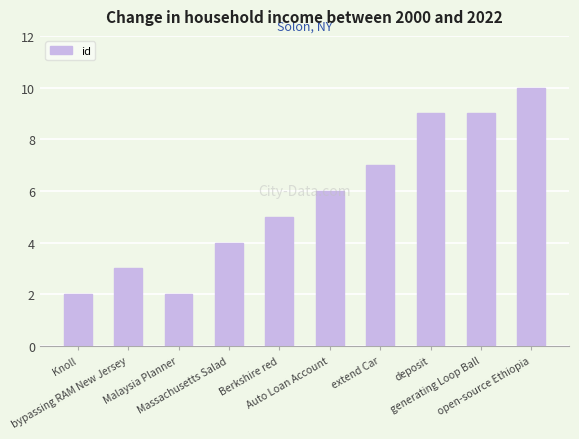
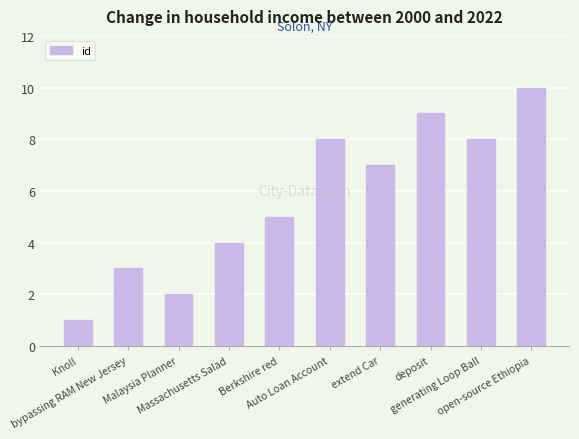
  {
-   "Knoll": 2,
+   "Knoll": 1,
    "bypassing RAM New Jersey": 3,
    "Malaysia Planner": 2,
    "Massachusetts Salad": 4,
    "Berkshire red": 5,
-   "Auto Loan Account": 6,
+   "Auto Loan Account": 8,
    "extend Car": 7,
    "deposit": 9,
-   "generating Loop Ball": 9,
+   "generating Loop Ball": 8,
    "open-source Ethiopia": 10
  }
